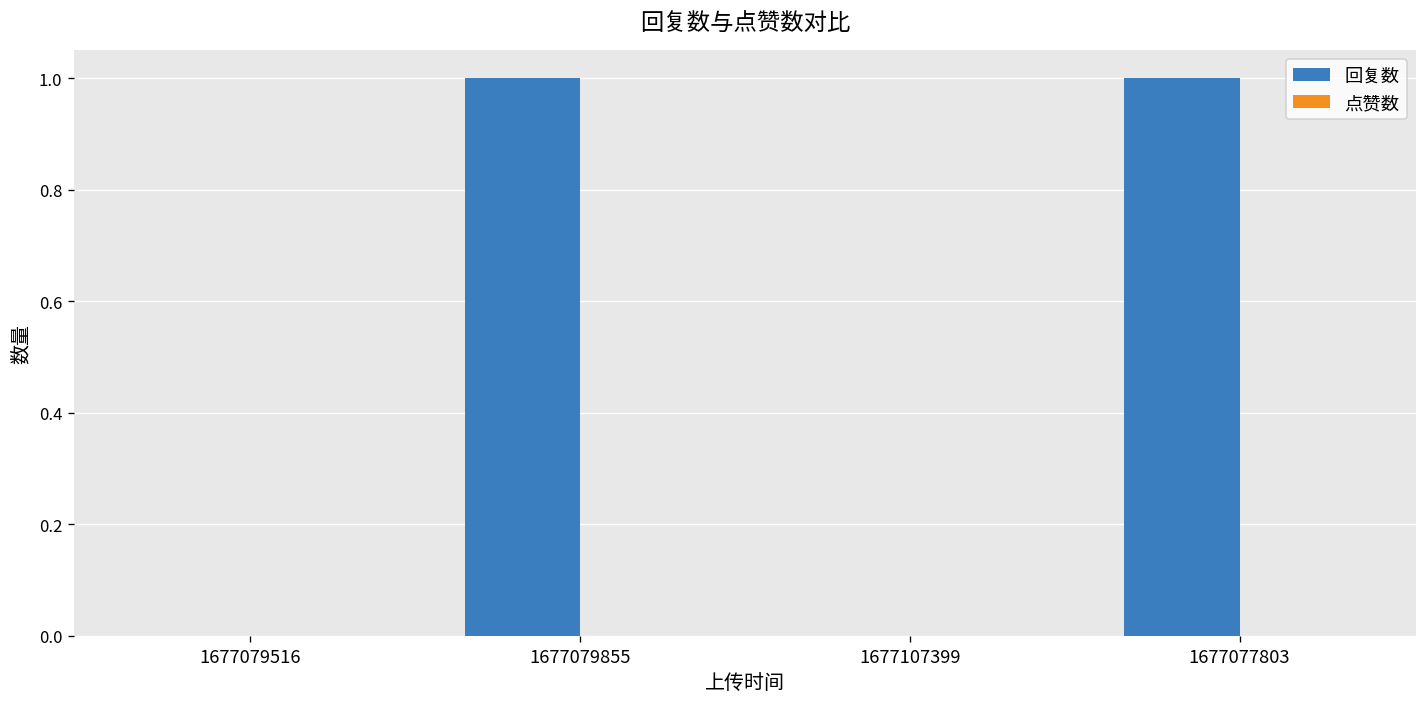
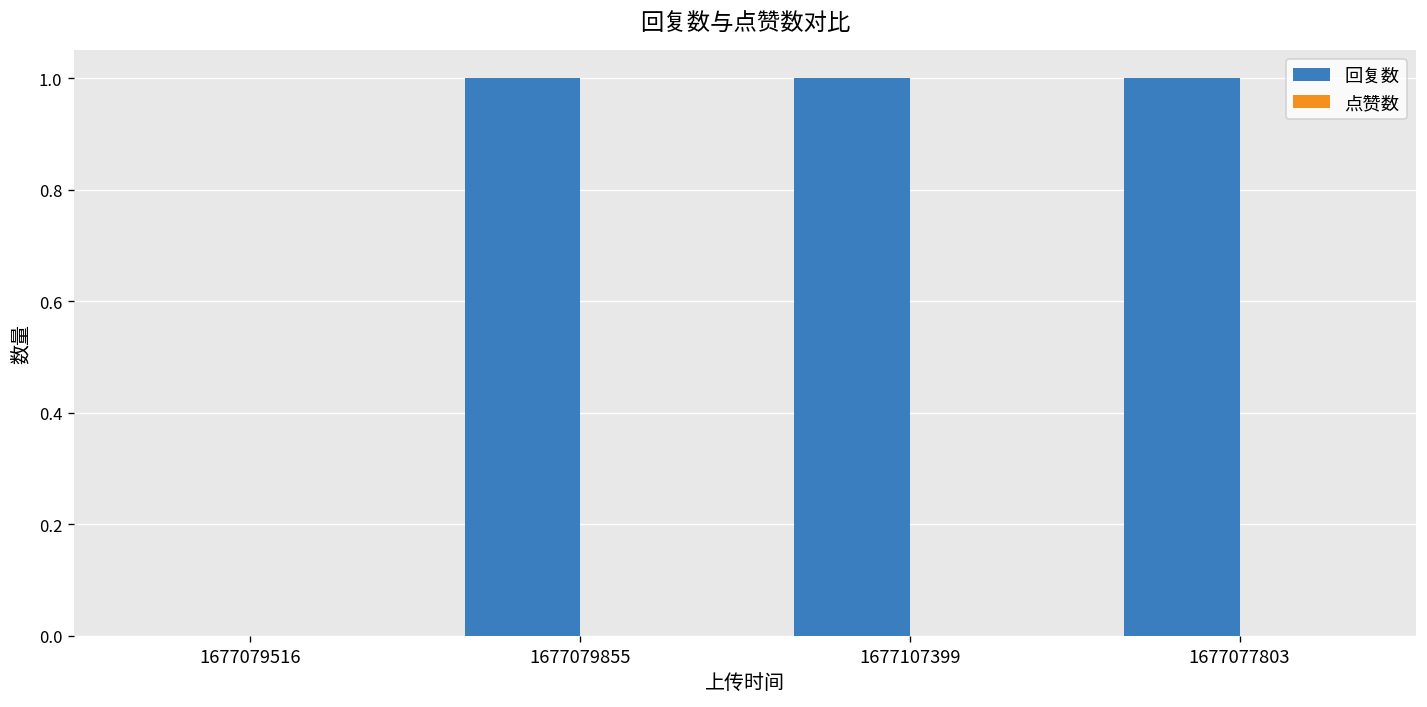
  {
    "回复数": {
      "1677079516": 0,
      "1677079855": 1,
-     "1677107399": 0,
+     "1677107399": 1,
      "1677077803": 1
    },
    "点赞数": {
      "1677079516": 0,
      "1677079855": 0,
      "1677107399": 0,
      "1677077803": 0
    }
  }
